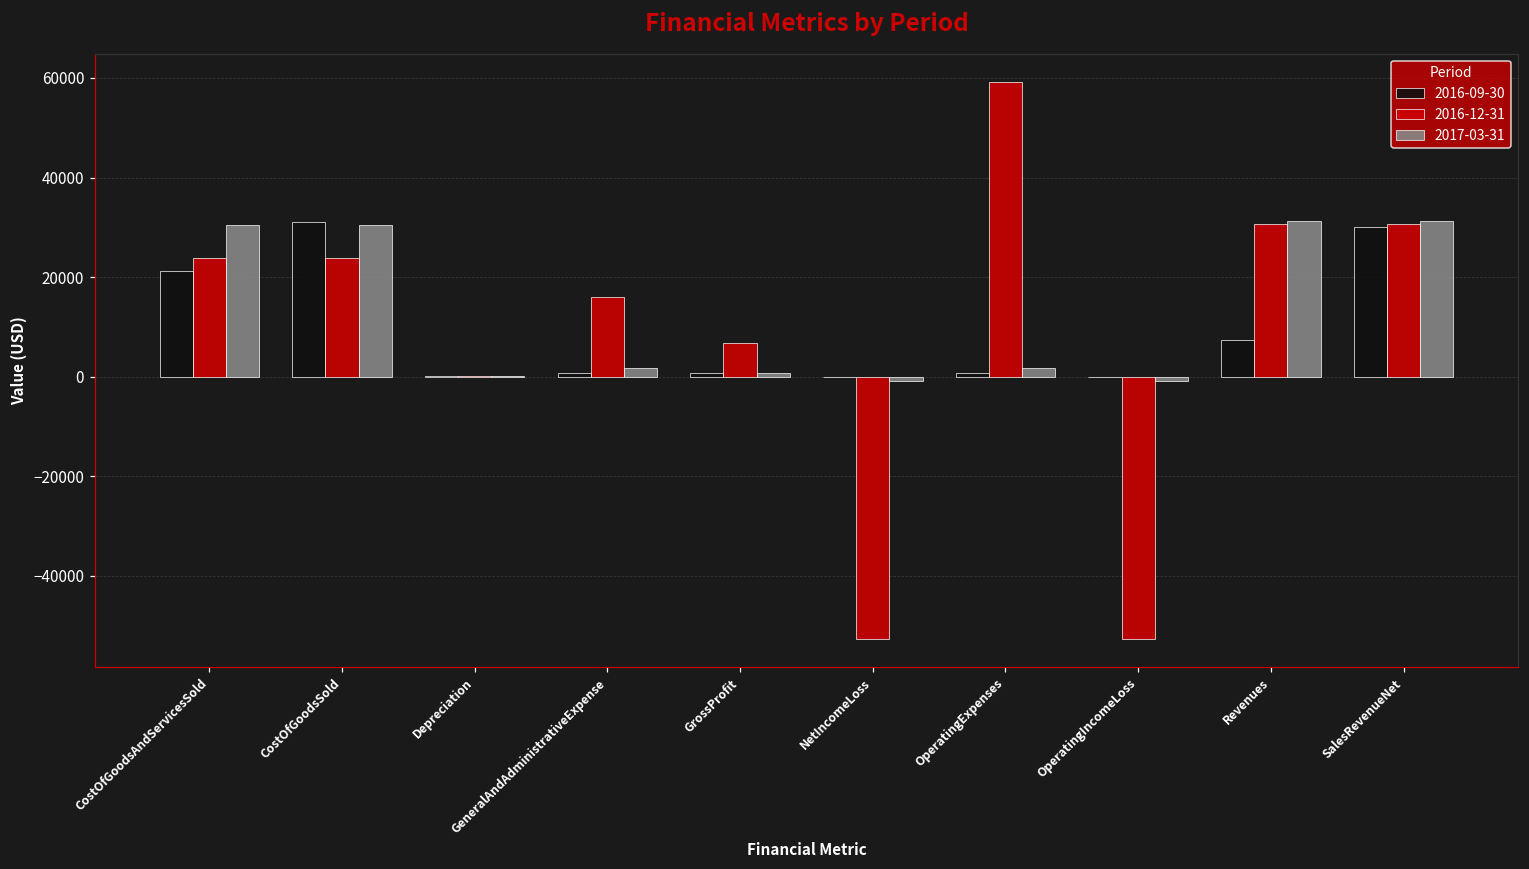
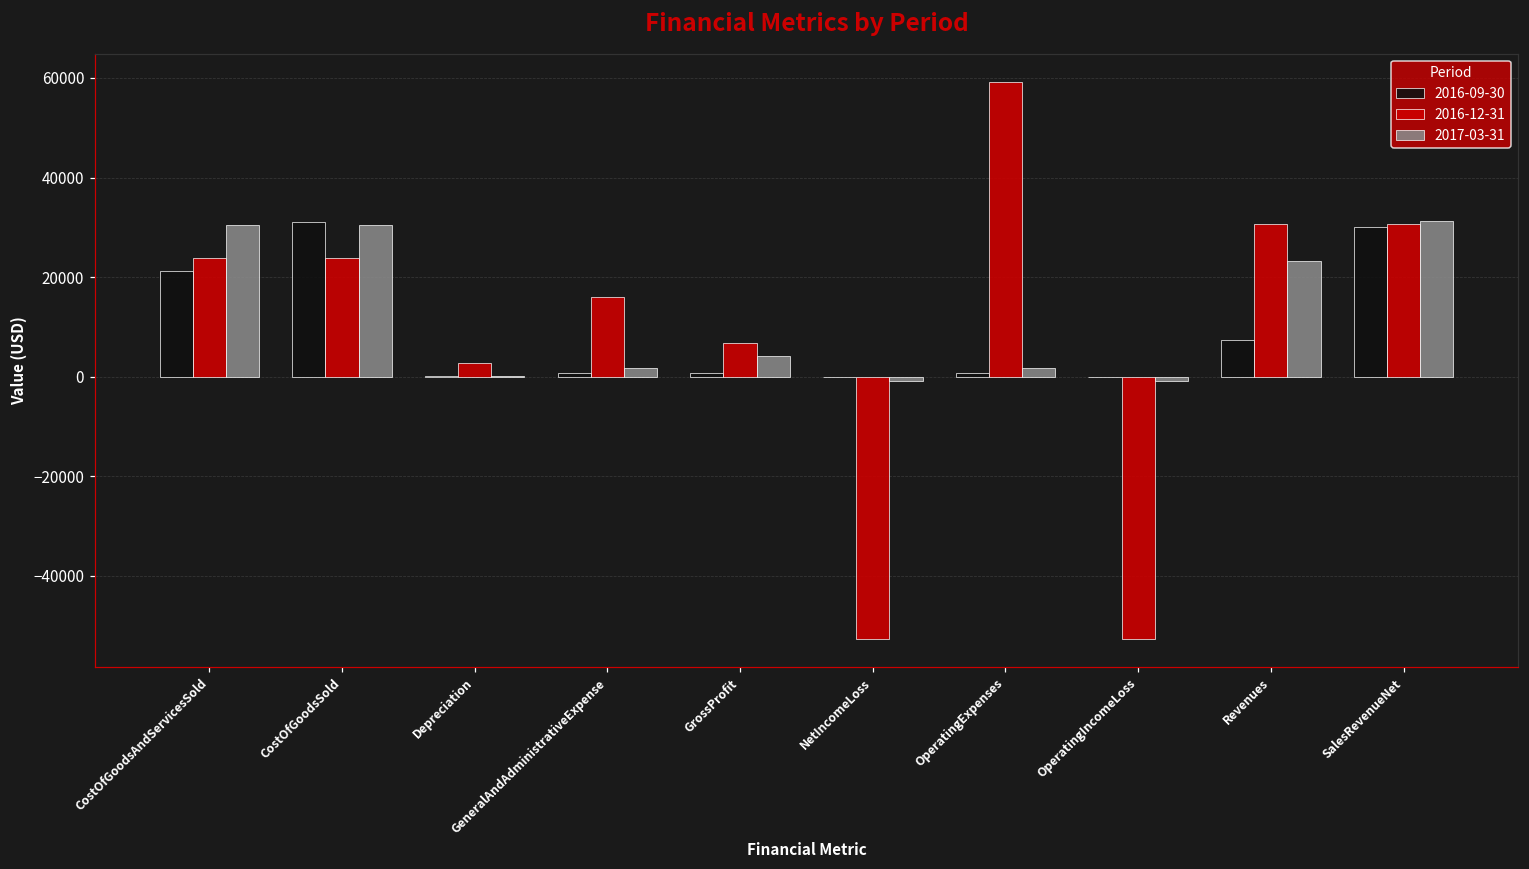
  {
    "2016-09-30": {
      "CostOfGoodsAndServicesSold": 21000,
      "CostOfGoodsSold": 31000,
      "GeneralAndAdministrativeExpense": 1000,
      "GrossProfit": 1000,
      "OperatingExpenses": 1000,
      "Revenues": 7000,
      "SalesRevenueNet": 30000
    },
    "2016-12-31": {
      "CostOfGoodsAndServicesSold": 24000,
      "CostOfGoodsSold": 24000,
-     "Depreciation": 0,
+     "Depreciation": 3000,
      "GeneralAndAdministrativeExpense": 16000,
      "GrossProfit": 7000,
      "NetIncomeLoss": -53000,
      "OperatingExpenses": 59000,
      "OperatingIncomeLoss": -53000,
      "Revenues": 31000,
      "SalesRevenueNet": 31000
    },
    "2017-03-31": {
      "CostOfGoodsAndServicesSold": 30000,
      "CostOfGoodsSold": 30000,
      "GeneralAndAdministrativeExpense": 2000,
-     "GrossProfit": 1000,
+     "GrossProfit": 4000,
      "NetIncomeLoss": -1000,
      "OperatingExpenses": 2000,
      "OperatingIncomeLoss": -1000,
-     "Revenues": 31000,
+     "Revenues": 23000,
      "SalesRevenueNet": 31000
    }
  }
